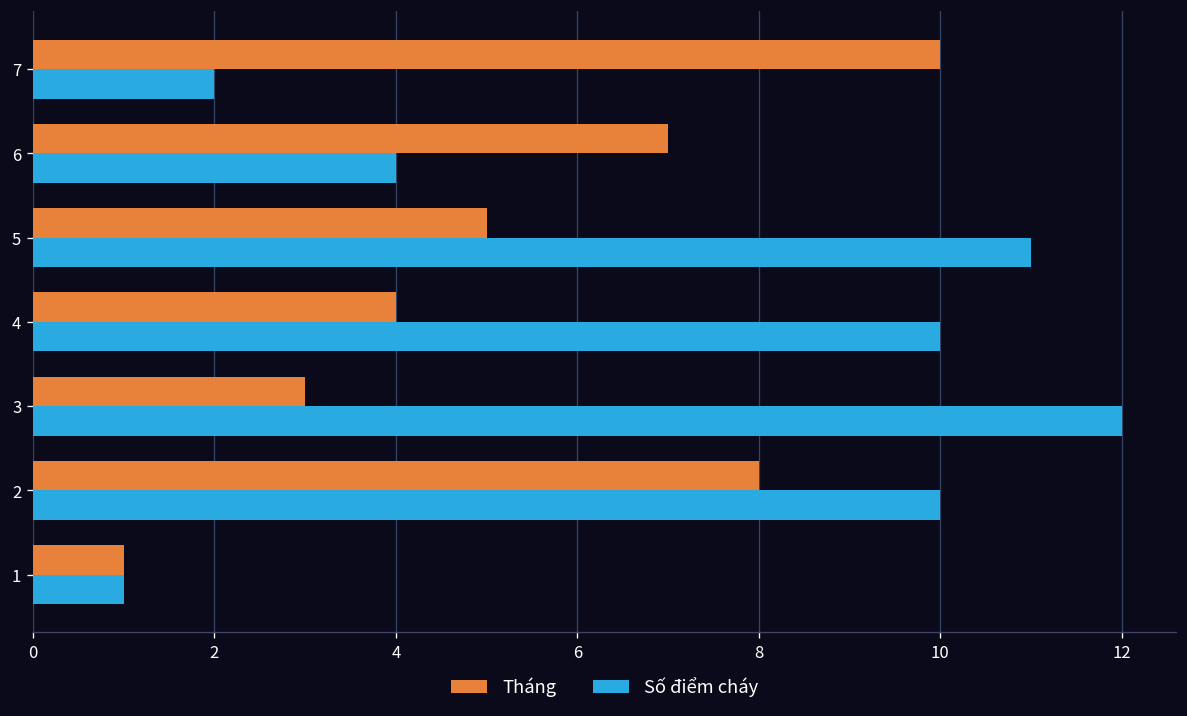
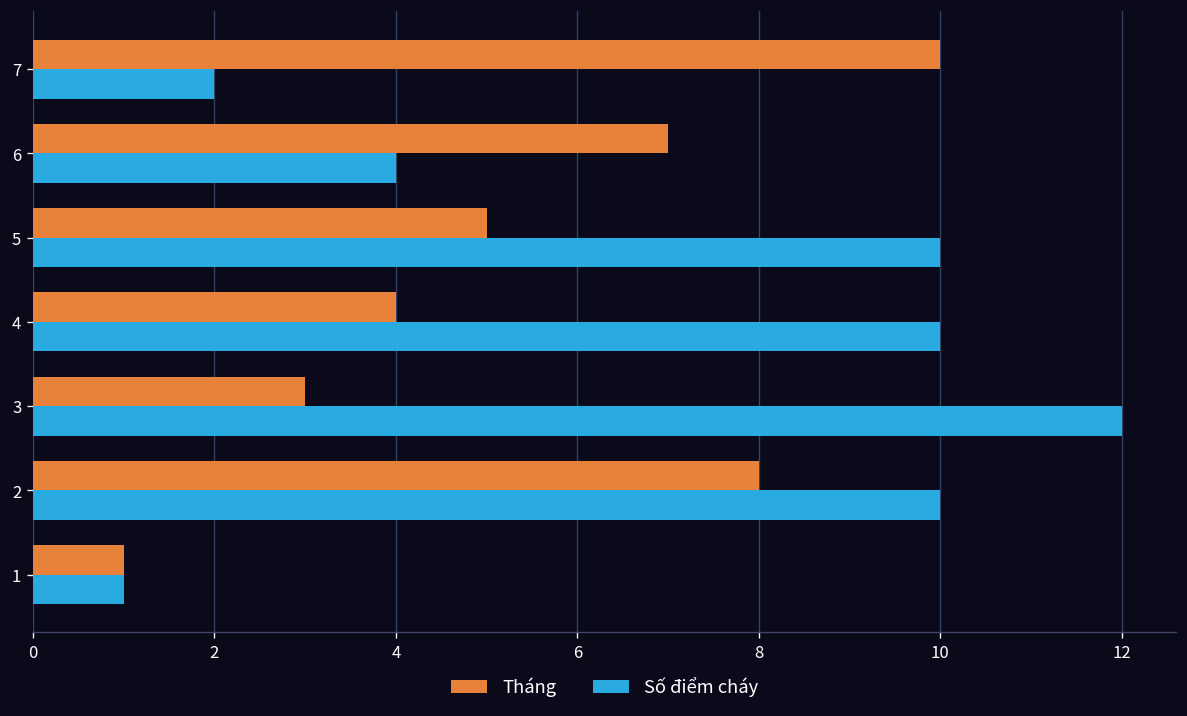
  {
    "Tháng": {
      "7": 10,
      "6": 7,
      "5": 5,
      "4": 4,
      "3": 3,
      "2": 8,
      "1": 1
    },
    "Số điểm cháy": {
      "7": 2,
      "6": 4,
-     "5": 11,
+     "5": 10,
      "4": 10,
      "3": 12,
      "2": 10,
      "1": 1
    }
  }
